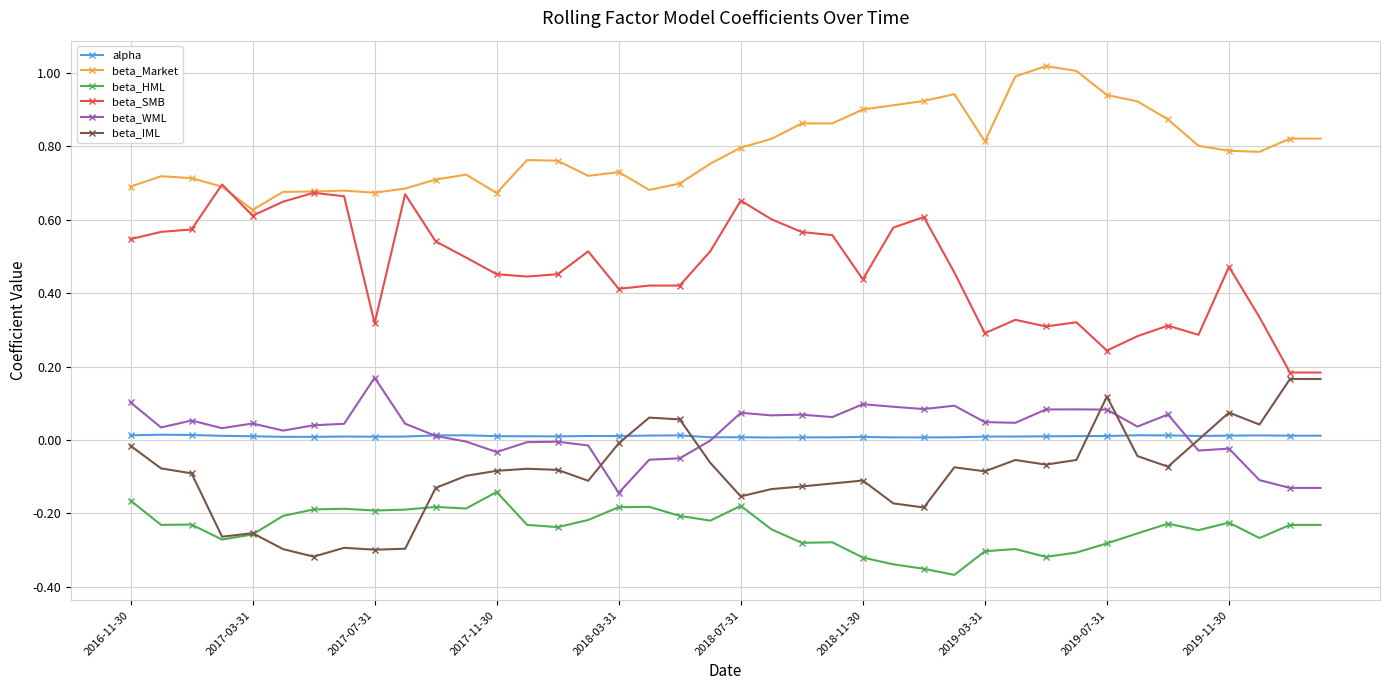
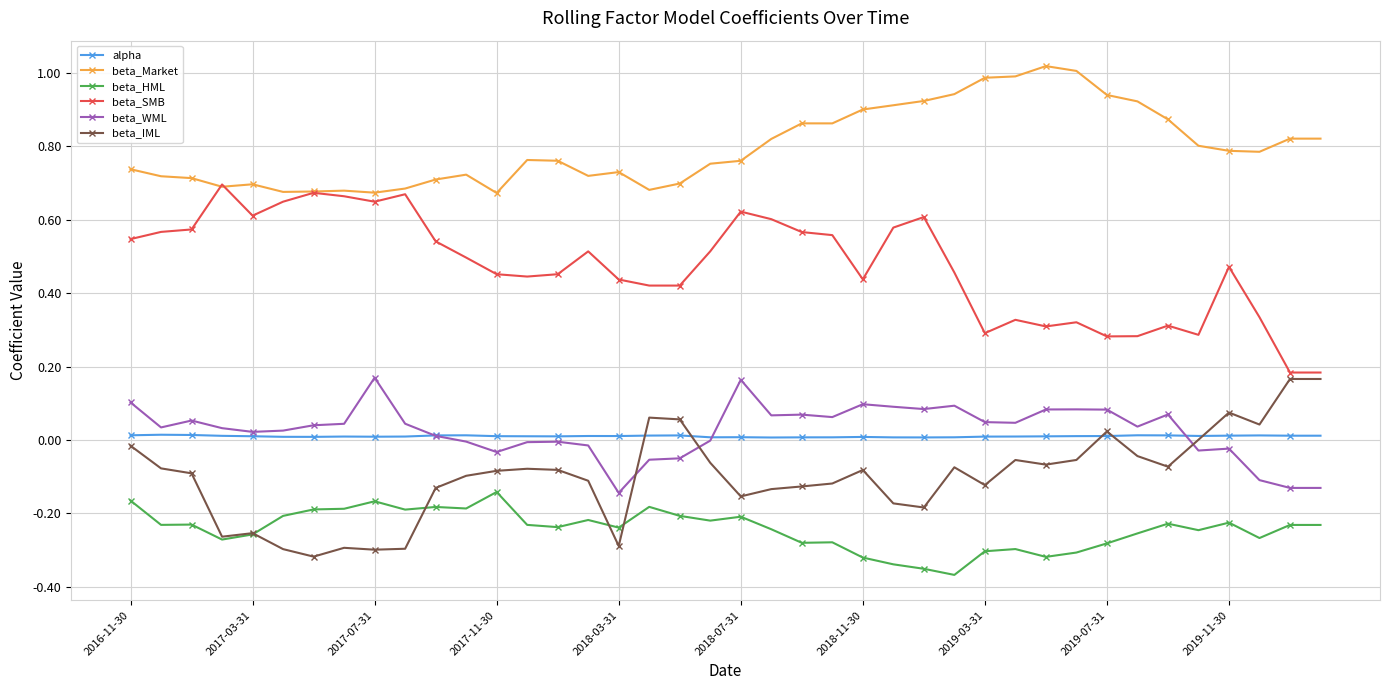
  {
    "alpha": {
      "2016-11-30": 0.01,
      "2017-03-31": 0.01,
      "2017-07-31": 0.01,
      "2017-11-30": 0.01,
      "2018-03-31": 0.01,
      "2018-07-31": 0.01,
      "2018-11-30": 0.01,
      "2019-03-31": 0.01,
      "2019-07-31": 0.01,
      "2019-11-30": 0.01
    },
    "beta_Market": {
-     "2016-11-30": 0.69,
-     "2017-03-31": 0.63,
+     "2016-11-30": 0.74,
+     "2017-03-31": 0.70,
      "2017-07-31": 0.67,
      "2017-11-30": 0.67,
      "2018-03-31": 0.73,
-     "2018-07-31": 0.80,
+     "2018-07-31": 0.76,
      "2018-11-30": 0.90,
-     "2019-03-31": 0.81,
+     "2019-03-31": 0.99,
      "2019-07-31": 0.94,
      "2019-11-30": 0.79
    },
    "beta_HML": {
      "2016-11-30": -0.17,
-     "2017-07-31": -0.19,
+     "2017-07-31": -0.17,
      "2017-11-30": -0.14,
-     "2018-03-31": -0.18,
-     "2018-07-31": -0.18,
+     "2018-03-31": -0.24,
+     "2018-07-31": -0.21,
      "2018-11-30": -0.32,
      "2019-03-31": -0.30,
      "2019-07-31": -0.28,
      "2019-11-30": -0.23
    },
    "beta_SMB": {
      "2016-11-30": 0.55,
      "2017-03-31": 0.61,
-     "2017-07-31": 0.32,
+     "2017-07-31": 0.65,
      "2017-11-30": 0.45,
-     "2018-03-31": 0.41,
-     "2018-07-31": 0.65,
+     "2018-03-31": 0.44,
+     "2018-07-31": 0.62,
      "2018-11-30": 0.44,
      "2019-03-31": 0.29,
-     "2019-07-31": 0.24,
+     "2019-07-31": 0.28,
      "2019-11-30": 0.47
    },
    "beta_WML": {
      "2016-11-30": 0.10,
-     "2017-03-31": 0.04,
+     "2017-03-31": 0.02,
      "2017-07-31": 0.17,
      "2017-11-30": -0.03,
      "2018-03-31": -0.14,
-     "2018-07-31": 0.07,
+     "2018-07-31": 0.16,
      "2018-11-30": 0.10,
      "2019-03-31": 0.05,
      "2019-07-31": 0.08,
      "2019-11-30": -0.02
    },
    "beta_IML": {
      "2016-11-30": -0.02,
      "2017-07-31": -0.30,
      "2017-11-30": -0.08,
-     "2018-03-31": -0.01,
+     "2018-03-31": -0.29,
      "2018-07-31": -0.15,
-     "2018-11-30": -0.11,
-     "2019-03-31": -0.09,
-     "2019-07-31": 0.12,
+     "2018-11-30": -0.08,
+     "2019-03-31": -0.12,
+     "2019-07-31": 0.02,
      "2019-11-30": 0.07
    }
  }
